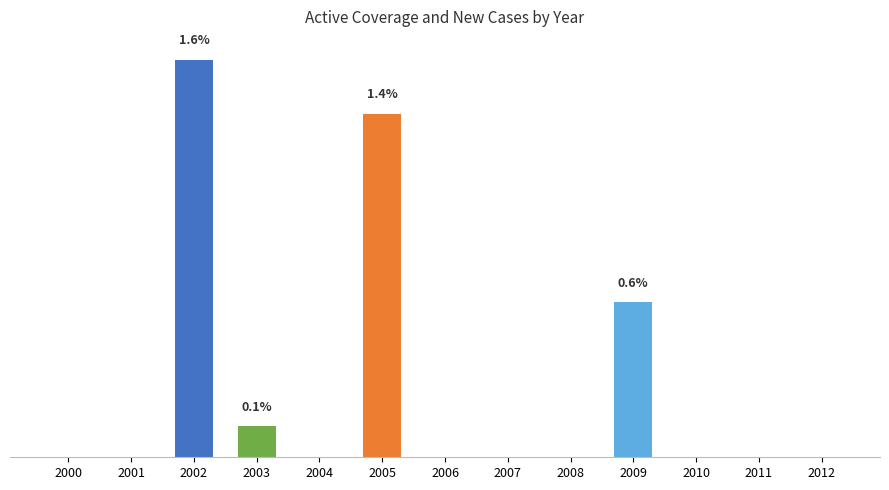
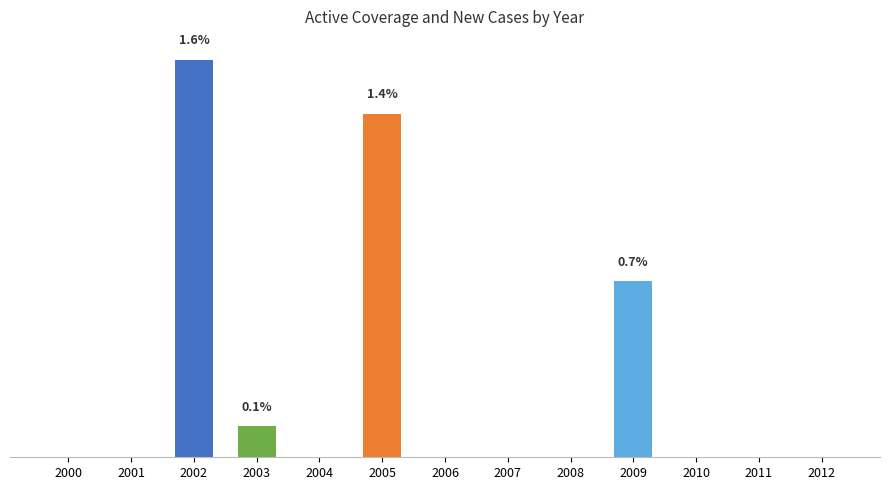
  {
    "2002": "1.6%",
    "2003": "0.1%",
    "2005": "1.4%",
-   "2009": "0.6%"
+   "2009": "0.7%"
  }
